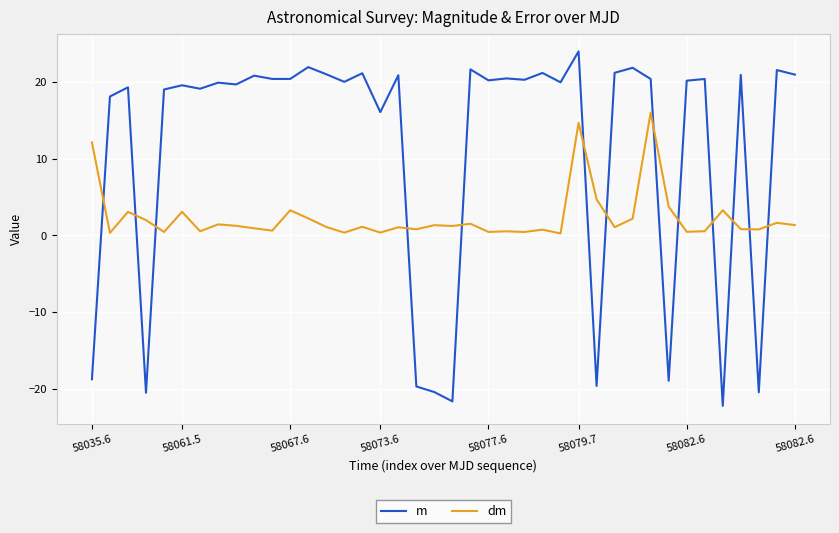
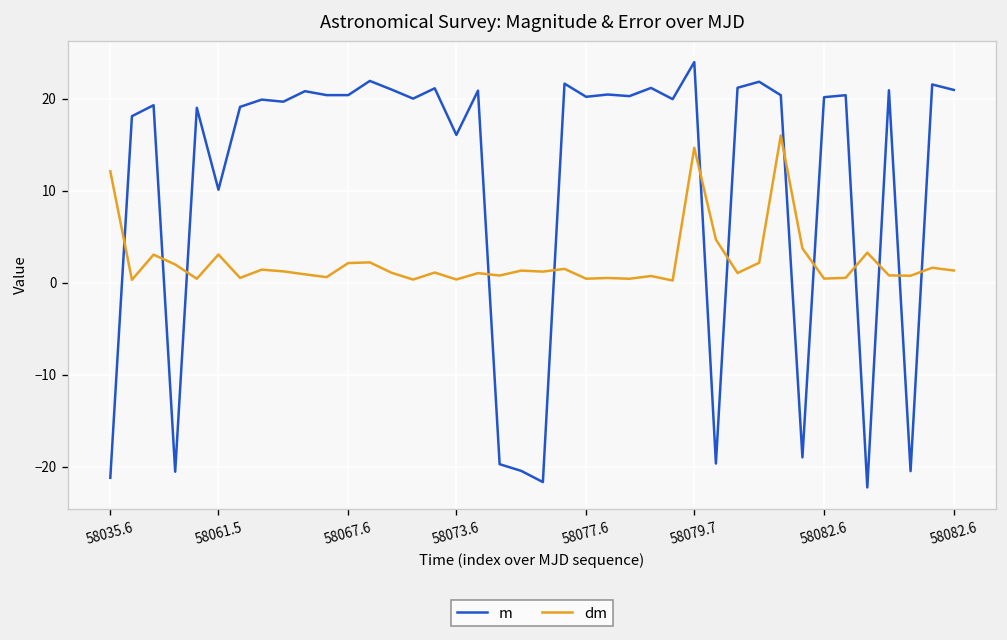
  {
    "m": {
-     "58035.6": -19,
-     "58061.5": 20,
+     "58035.6": -21,
+     "58061.5": 10,
      "58067.6": 20,
      "58073.6": 16,
      "58077.6": 20,
      "58079.7": 24
    },
    "dm": {
      "58035.6": 12,
      "58061.5": 3,
-     "58067.6": 3,
+     "58067.6": 2,
      "58073.6": 0,
      "58077.6": 0,
      "58079.7": 15
    }
  }
